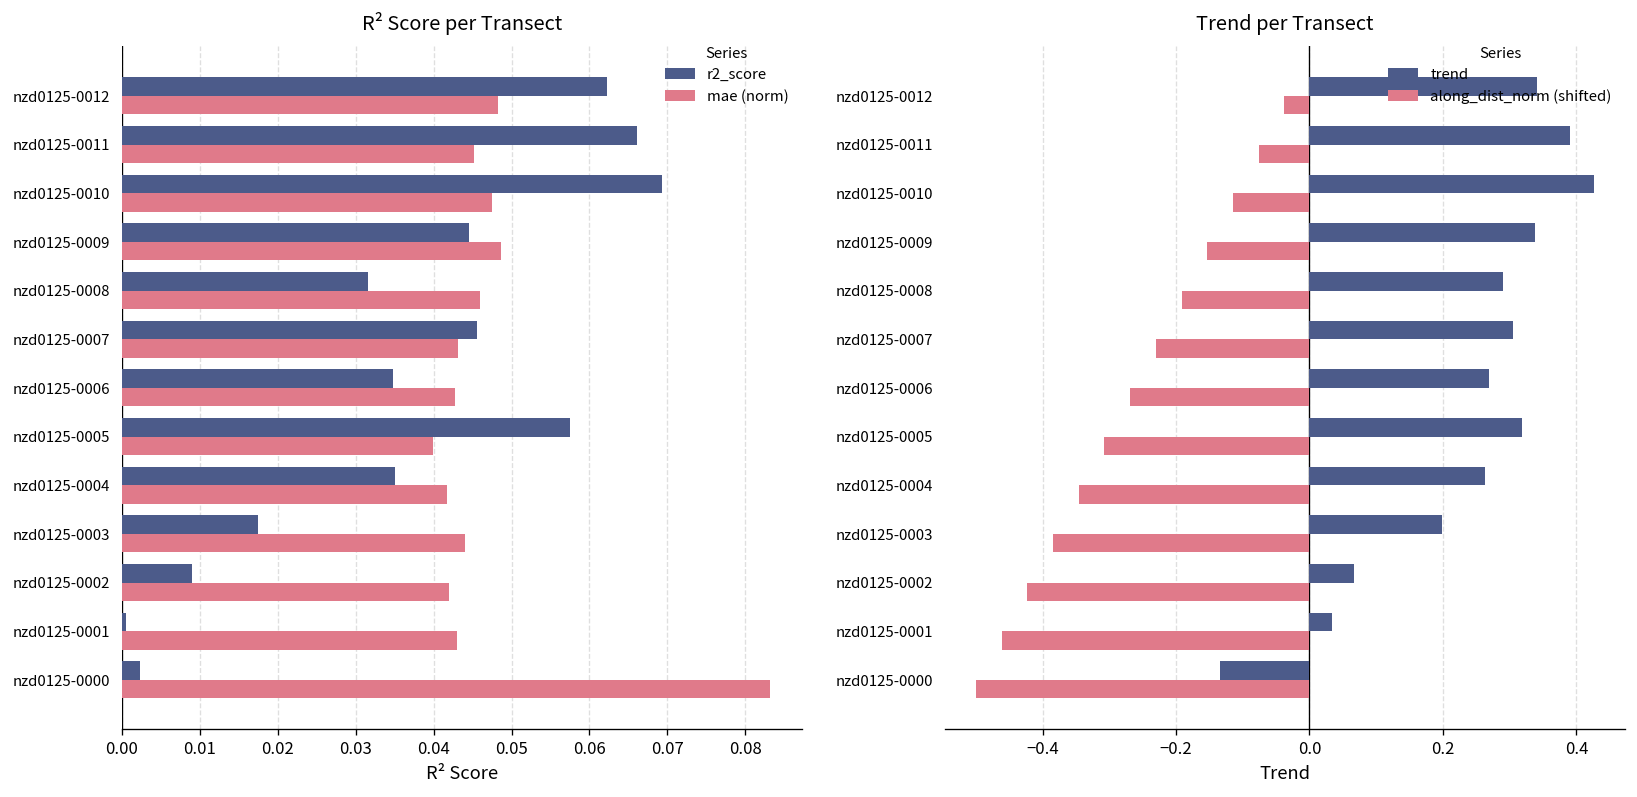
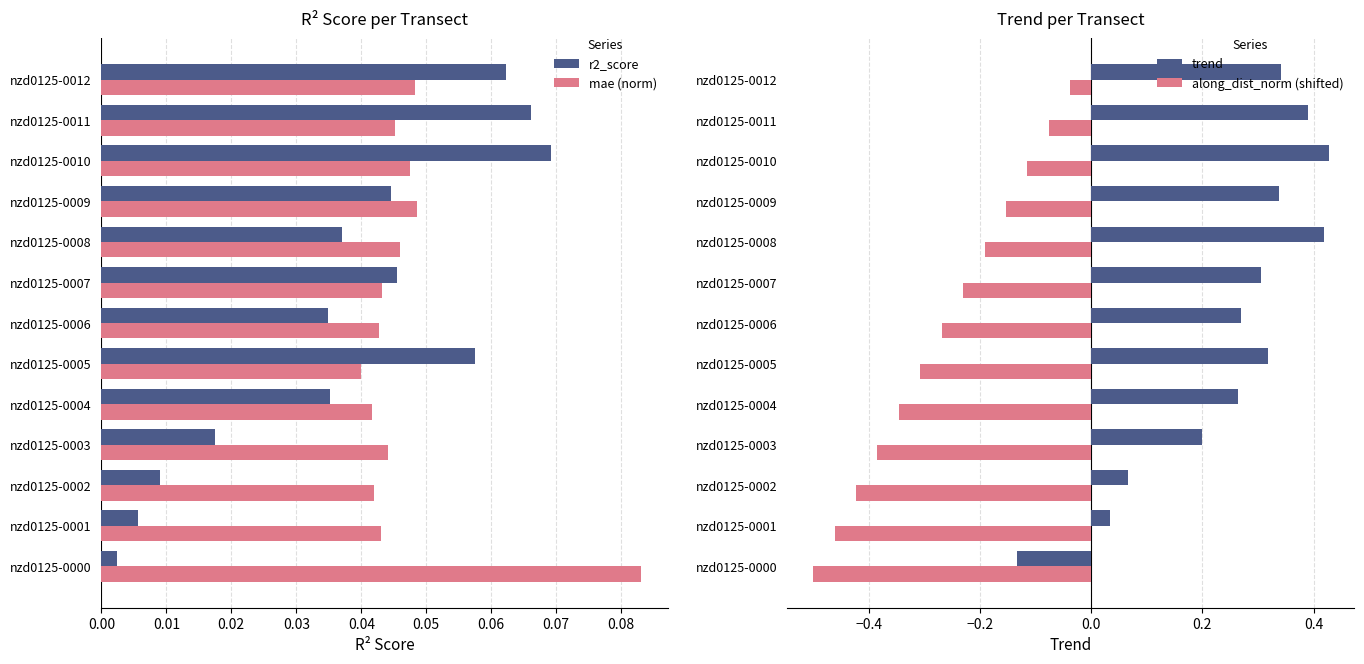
  {
    "R² Score per Transect": {
      "r2_score": {
        "nzd0125-0012": 0.062,
        "nzd0125-0011": 0.066,
        "nzd0125-0010": 0.069,
        "nzd0125-0009": 0.045,
-       "nzd0125-0008": 0.032,
+       "nzd0125-0008": 0.037,
        "nzd0125-0007": 0.046,
        "nzd0125-0006": 0.035,
        "nzd0125-0005": 0.058,
        "nzd0125-0004": 0.035,
        "nzd0125-0003": 0.018,
        "nzd0125-0002": 0.009,
-       "nzd0125-0001": 0.001,
+       "nzd0125-0001": 0.006,
        "nzd0125-0000": 0.002
      },
      "mae (norm)": {
        "nzd0125-0012": 0.048,
        "nzd0125-0011": 0.045,
        "nzd0125-0010": 0.048,
        "nzd0125-0009": 0.049,
        "nzd0125-0008": 0.046,
        "nzd0125-0007": 0.043,
        "nzd0125-0006": 0.043,
        "nzd0125-0005": 0.040,
        "nzd0125-0004": 0.042,
        "nzd0125-0003": 0.044,
        "nzd0125-0002": 0.042,
        "nzd0125-0001": 0.043,
        "nzd0125-0000": 0.083
      }
    },
    "Trend per Transect": {
      "trend": {
        "nzd0125-0012": 0.34,
        "nzd0125-0011": 0.39,
        "nzd0125-0010": 0.43,
        "nzd0125-0009": 0.34,
-       "nzd0125-0008": 0.29,
+       "nzd0125-0008": 0.42,
        "nzd0125-0007": 0.31,
        "nzd0125-0006": 0.27,
        "nzd0125-0005": 0.32,
        "nzd0125-0004": 0.26,
        "nzd0125-0003": 0.20,
        "nzd0125-0002": 0.07,
        "nzd0125-0001": 0.03,
        "nzd0125-0000": -0.13
      },
      "along_dist_norm (shifted)": {
        "nzd0125-0012": -0.04,
        "nzd0125-0011": -0.08,
        "nzd0125-0010": -0.11,
        "nzd0125-0009": -0.15,
        "nzd0125-0008": -0.19,
        "nzd0125-0007": -0.23,
        "nzd0125-0006": -0.27,
        "nzd0125-0005": -0.31,
        "nzd0125-0004": -0.35,
        "nzd0125-0003": -0.38,
        "nzd0125-0002": -0.42,
        "nzd0125-0001": -0.46,
        "nzd0125-0000": -0.50
      }
    }
  }
